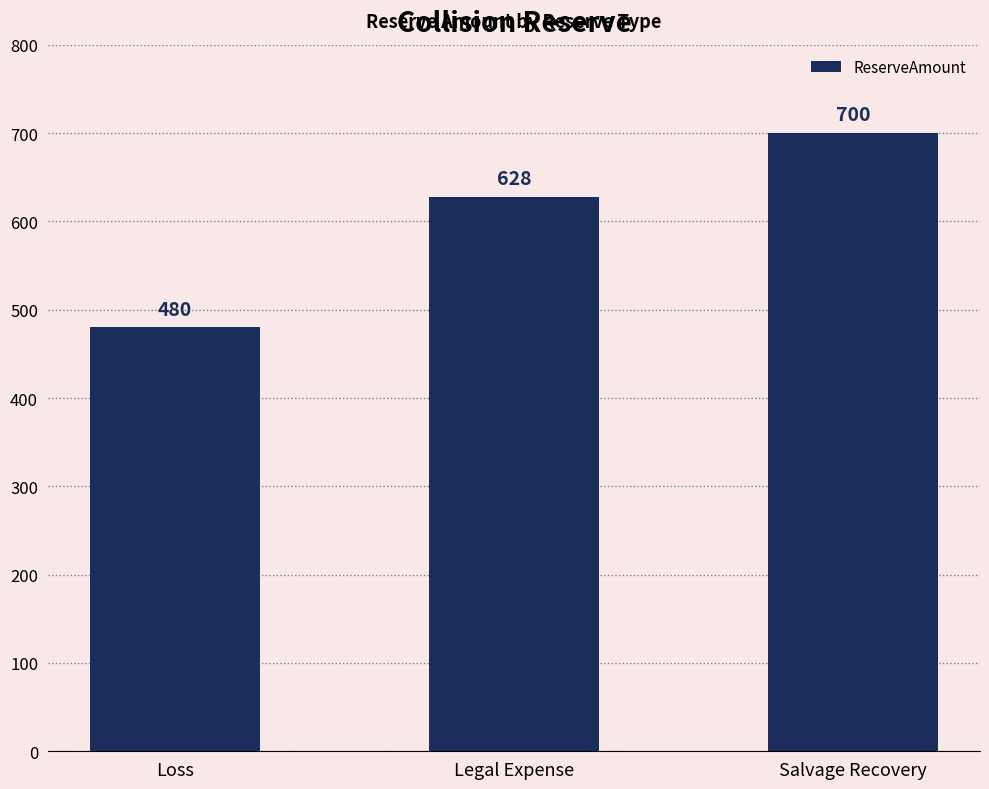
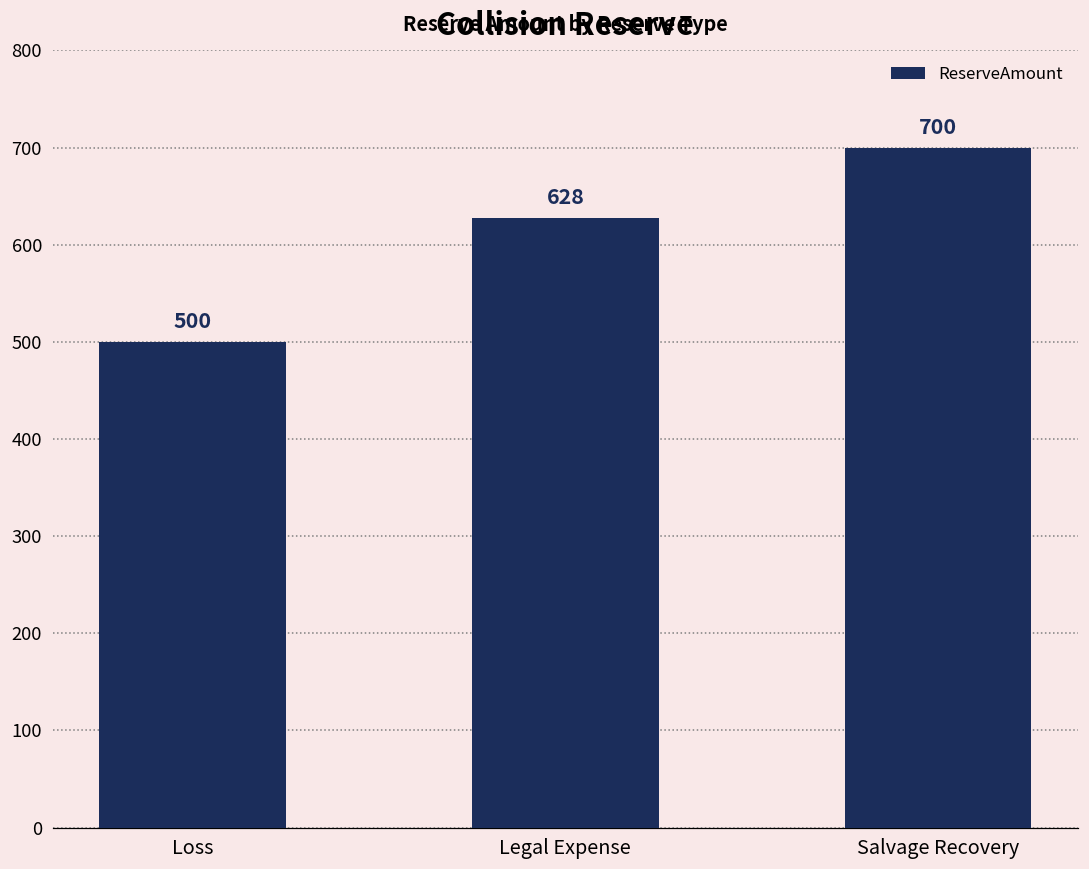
  {
-   "Loss": 480,
+   "Loss": 500,
    "Legal Expense": 628,
    "Salvage Recovery": 700
  }
